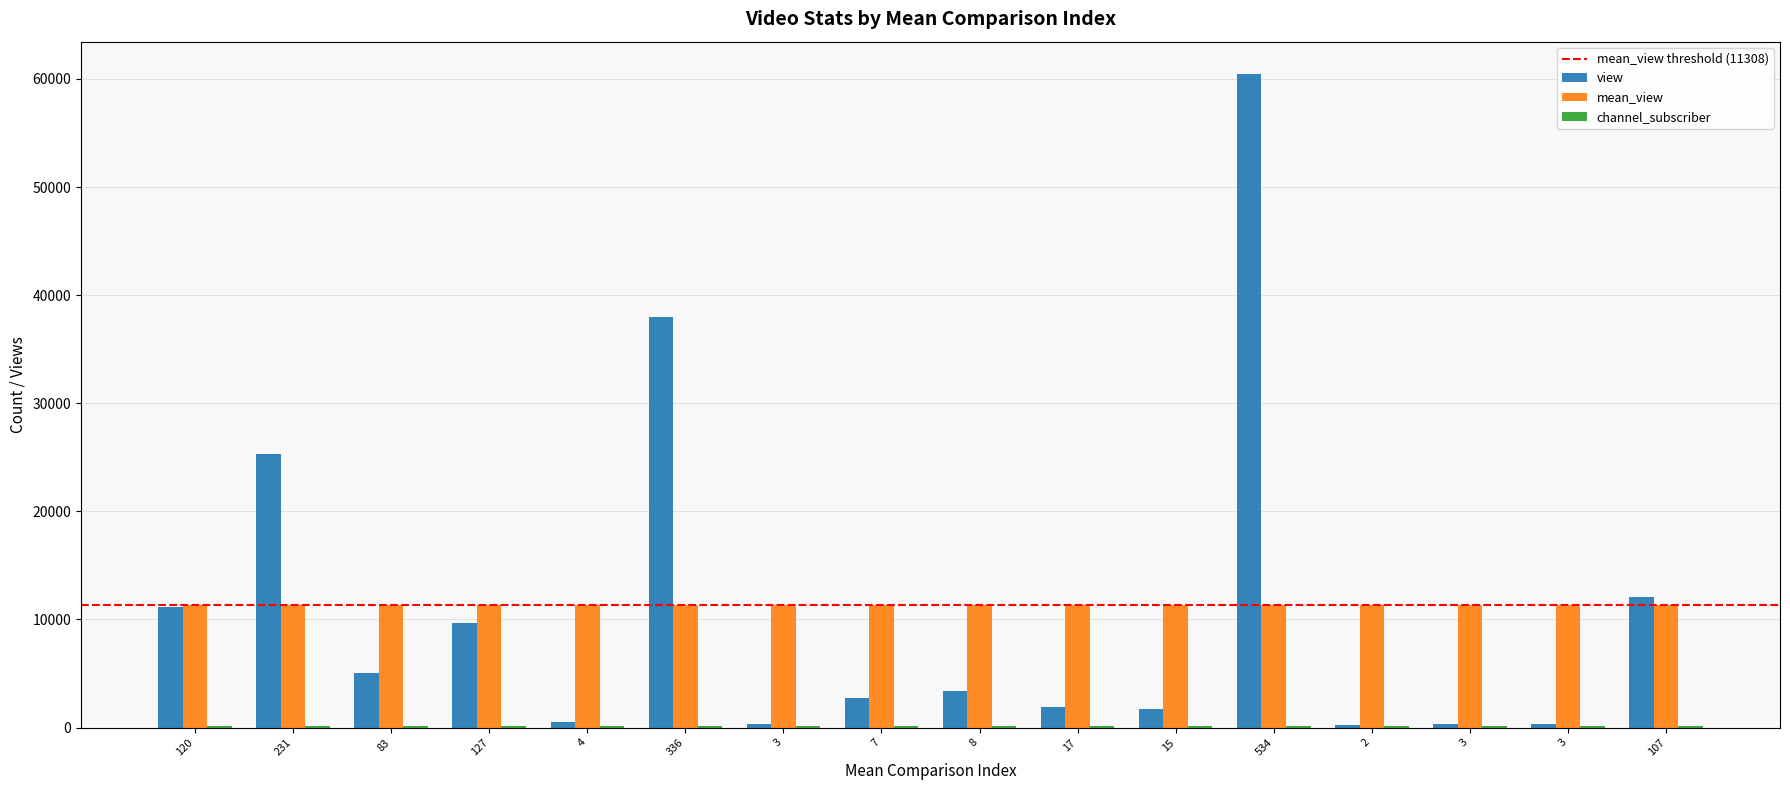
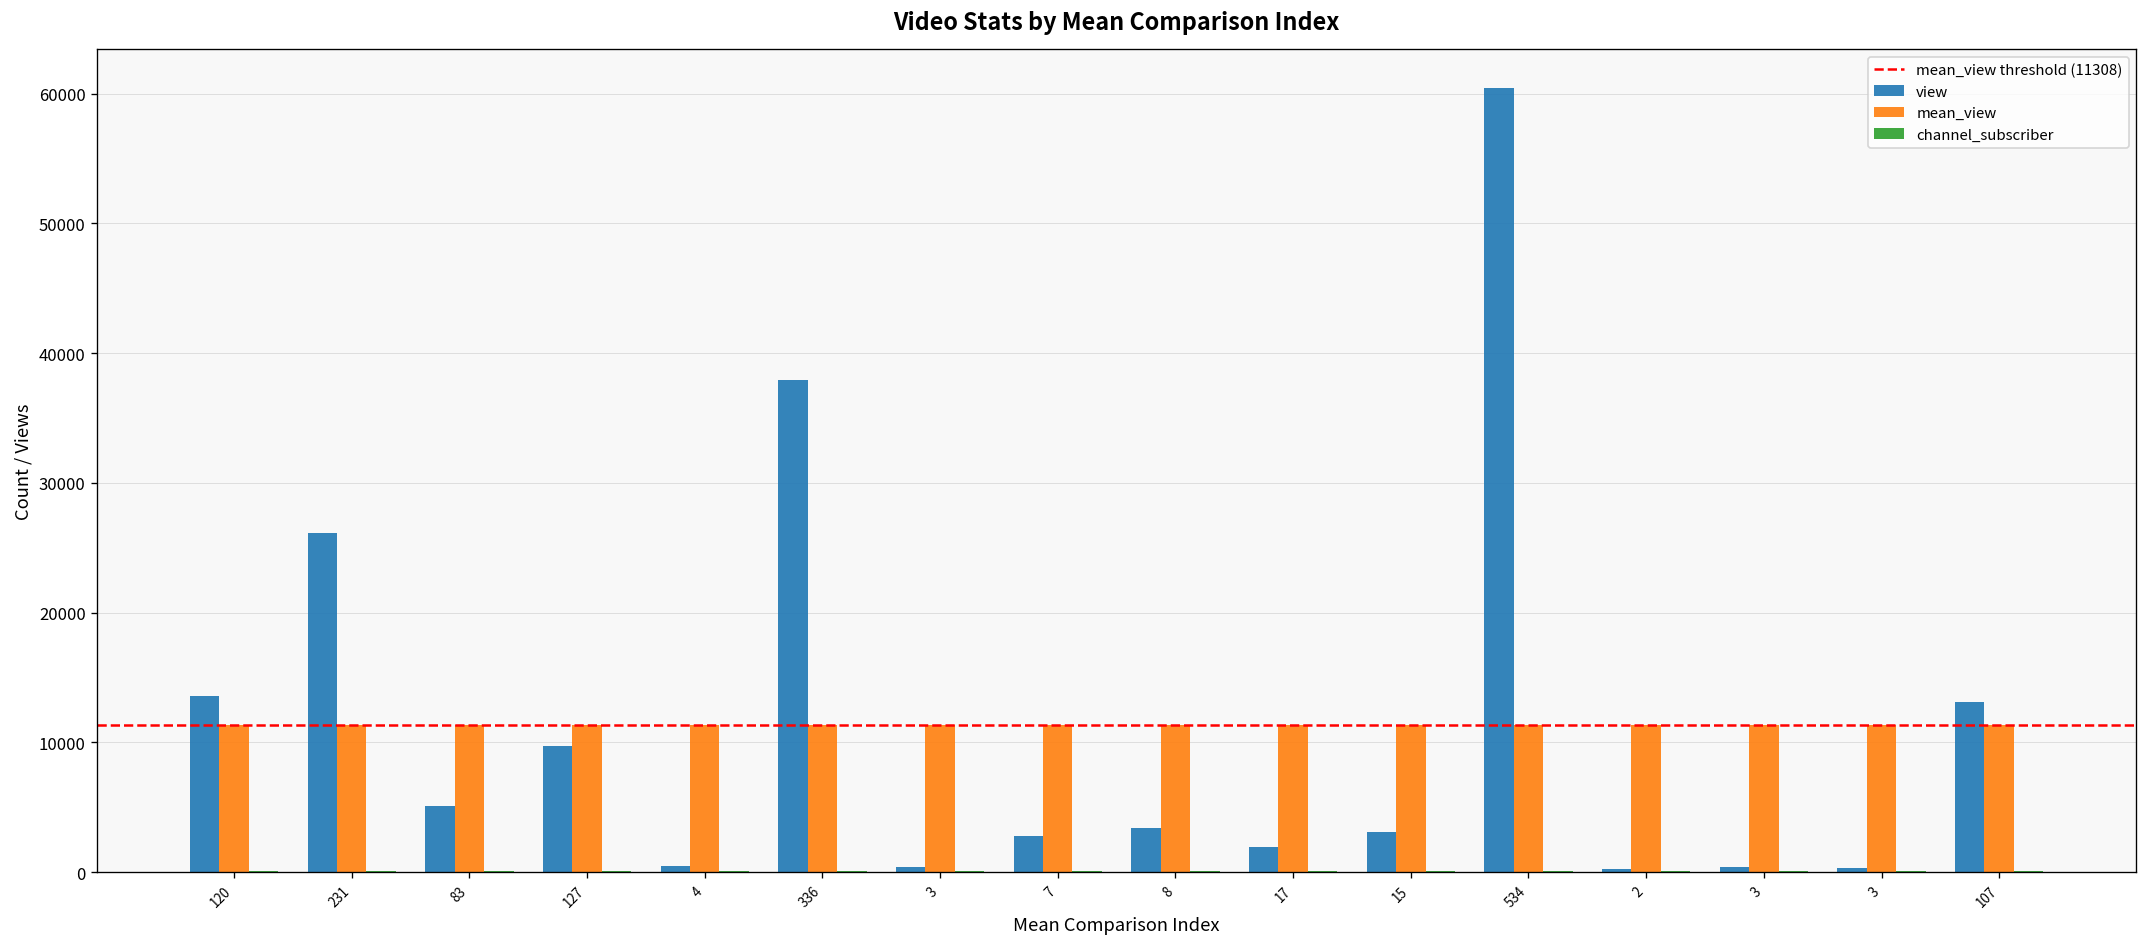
  {
    "view": {
-     "120": 11100,
-     "231": 25300,
+     "120": 13600,
+     "231": 26100,
      "83": 5100,
      "127": 9700,
      "4": 500,
      "336": 38000,
      "7": 2800,
      "8": 3400,
      "17": 1900,
-     "15": 1700,
+     "15": 3100,
      "534": 60400,
-     "107": 12100
+     "107": 13100
    },
    "mean_view": {
      "120": 11300,
      "231": 11300,
      "83": 11300,
      "127": 11300,
      "4": 11300,
      "336": 11300,
      "7": 11300,
      "8": 11300,
      "17": 11300,
      "15": 11300,
      "534": 11300,
      "2": 11300,
      "107": 11300
    }
  }
